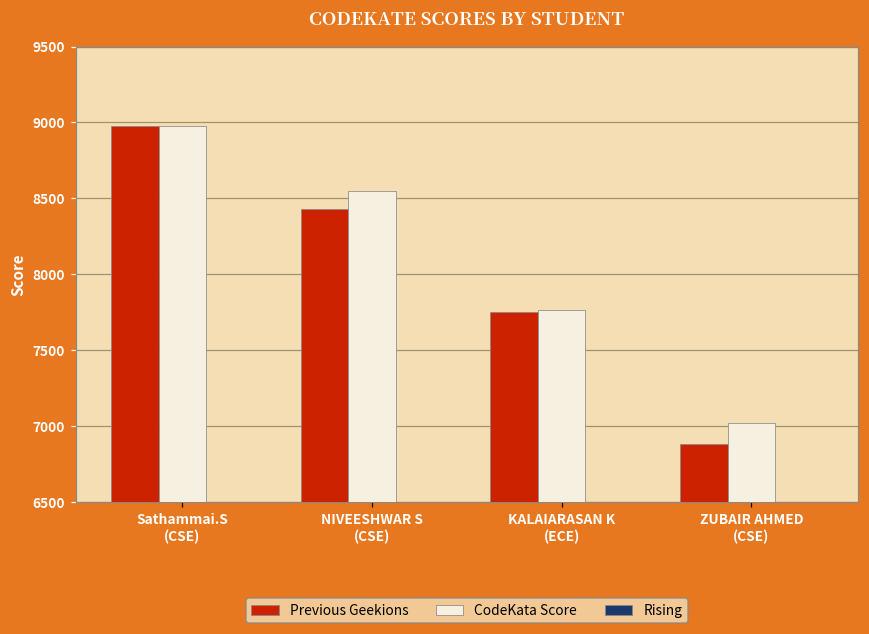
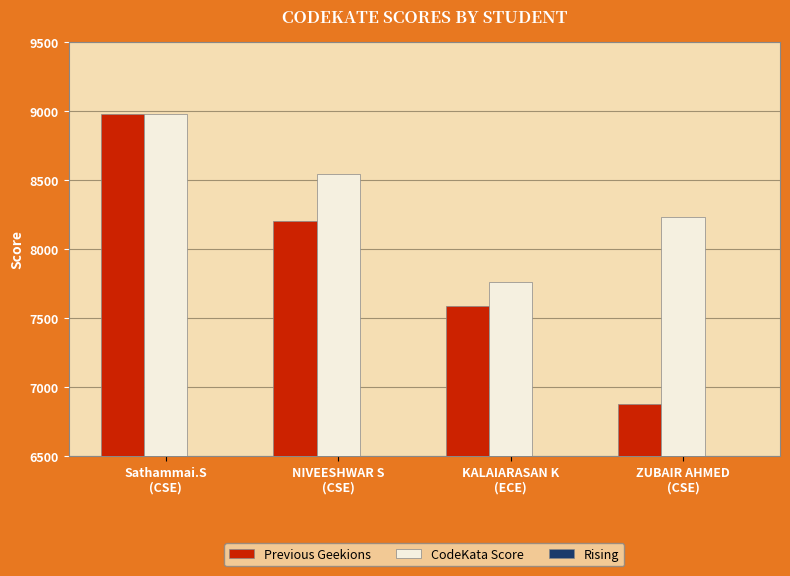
  {
    "Previous Geekions": {
      "Sathammai.S (CSE)": 8980,
-     "NIVEESHWAR S (CSE)": 8430,
-     "KALAIARASAN K (ECE)": 7750,
+     "NIVEESHWAR S (CSE)": 8200,
+     "KALAIARASAN K (ECE)": 7590,
      "ZUBAIR AHMED (CSE)": 6880
    },
    "CodeKata Score": {
      "Sathammai.S (CSE)": 8980,
      "NIVEESHWAR S (CSE)": 8550,
      "KALAIARASAN K (ECE)": 7770,
-     "ZUBAIR AHMED (CSE)": 7020
+     "ZUBAIR AHMED (CSE)": 8230
    }
  }
